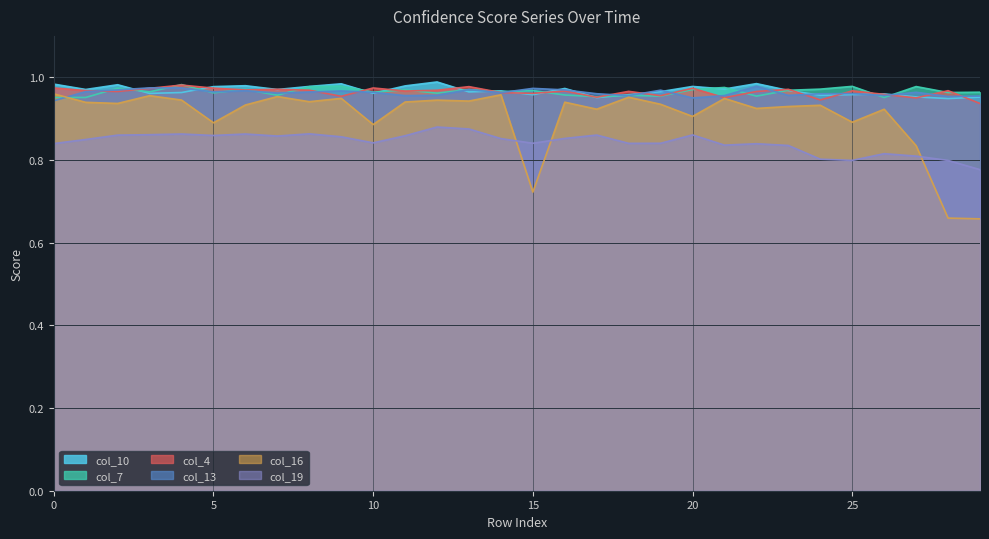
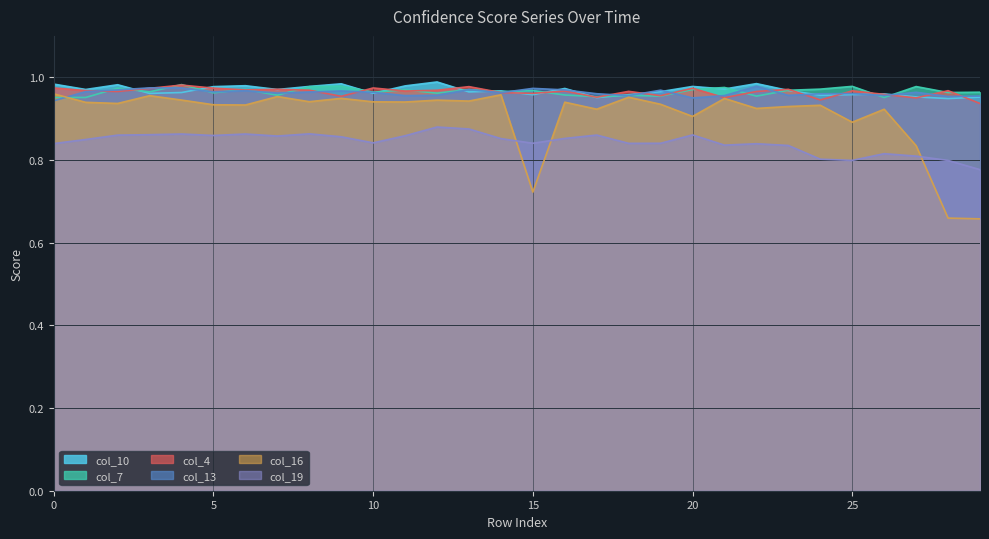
  {
    "col_4": {
      "0": 0.97,
      "10": 0.97,
      "25": 0.97
    },
    "col_16": {
      "0": 0.96,
-     "5": 0.89,
-     "10": 0.89,
+     "5": 0.93,
+     "10": 0.94,
      "15": 0.72,
      "20": 0.91,
      "25": 0.89
    }
  }
